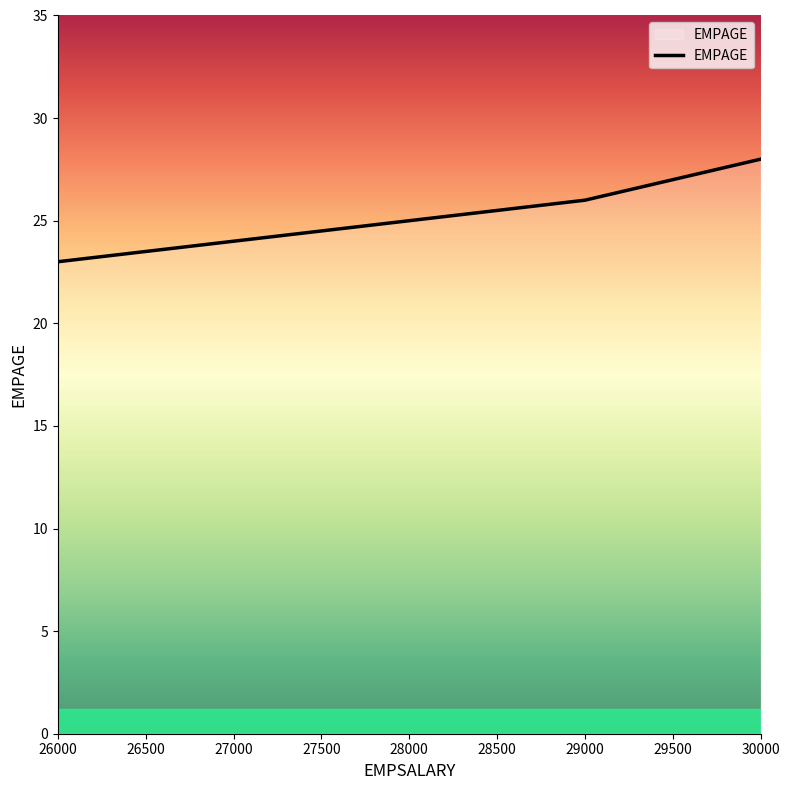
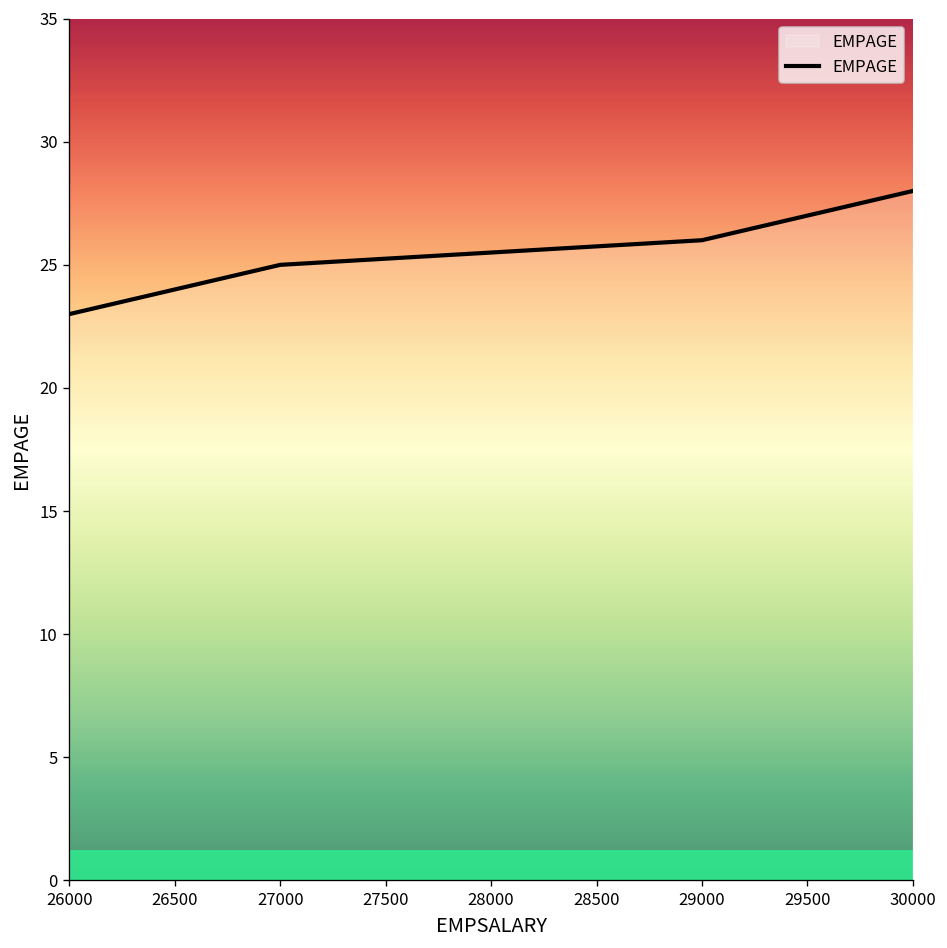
  {
    "26000": 23,
-   "27000": 24,
+   "27000": 25,
    "29000": 26,
    "30000": 28
  }
